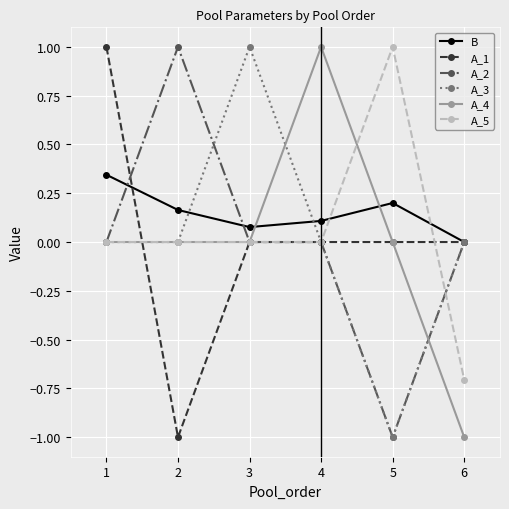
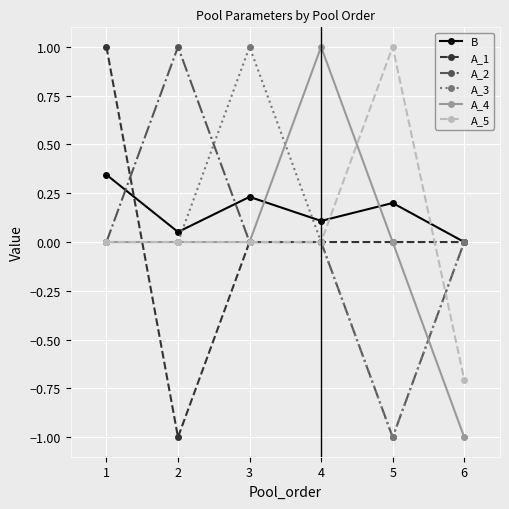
  {
    "B": {
      "1": 0.34,
-     "2": 0.16,
-     "3": 0.08,
+     "2": 0.05,
+     "3": 0.23,
      "4": 0.11,
      "5": 0.20
    }
  }
